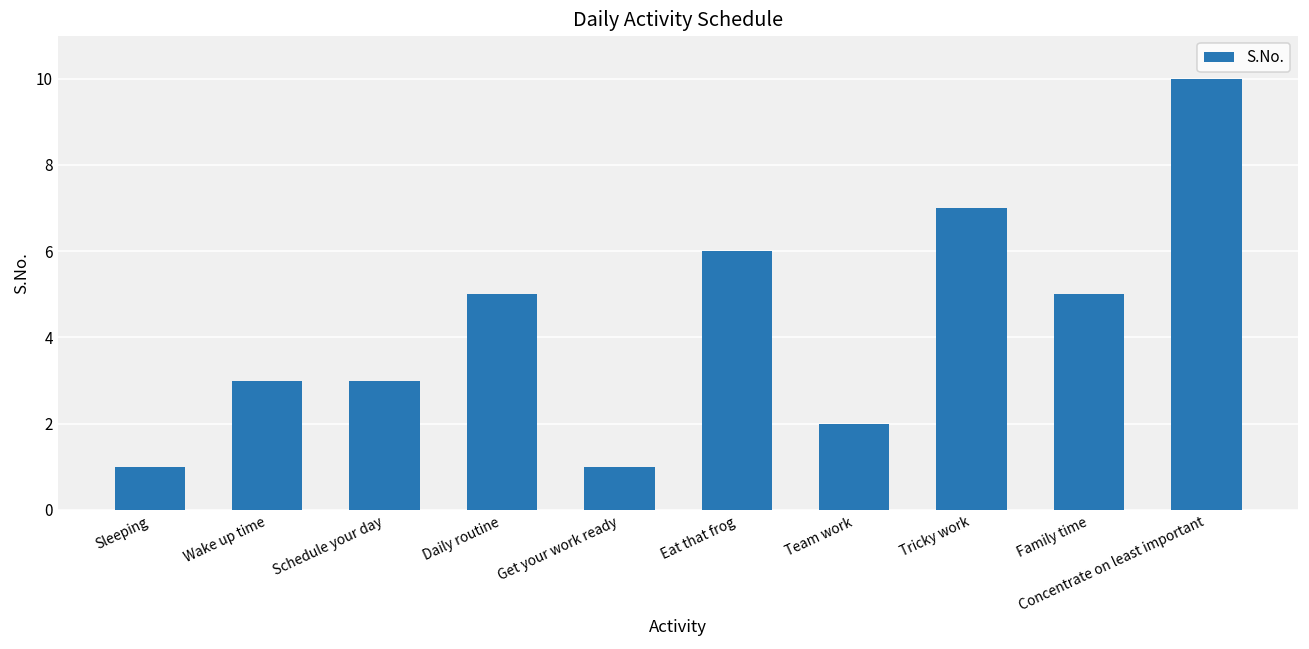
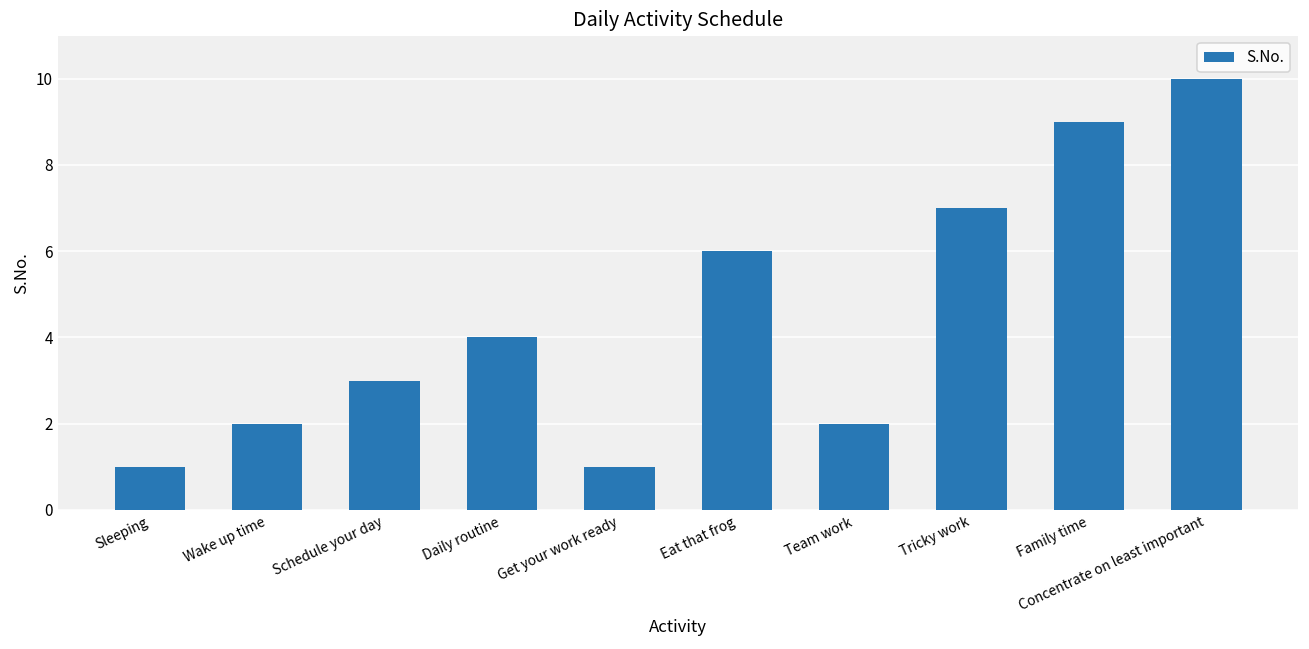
  {
    "Sleeping": 1,
-   "Wake up time": 3,
+   "Wake up time": 2,
    "Schedule your day": 3,
-   "Daily routine": 5,
+   "Daily routine": 4,
    "Get your work ready": 1,
    "Eat that frog": 6,
    "Team work": 2,
    "Tricky work": 7,
-   "Family time": 5,
+   "Family time": 9,
    "Concentrate on least important": 10
  }
